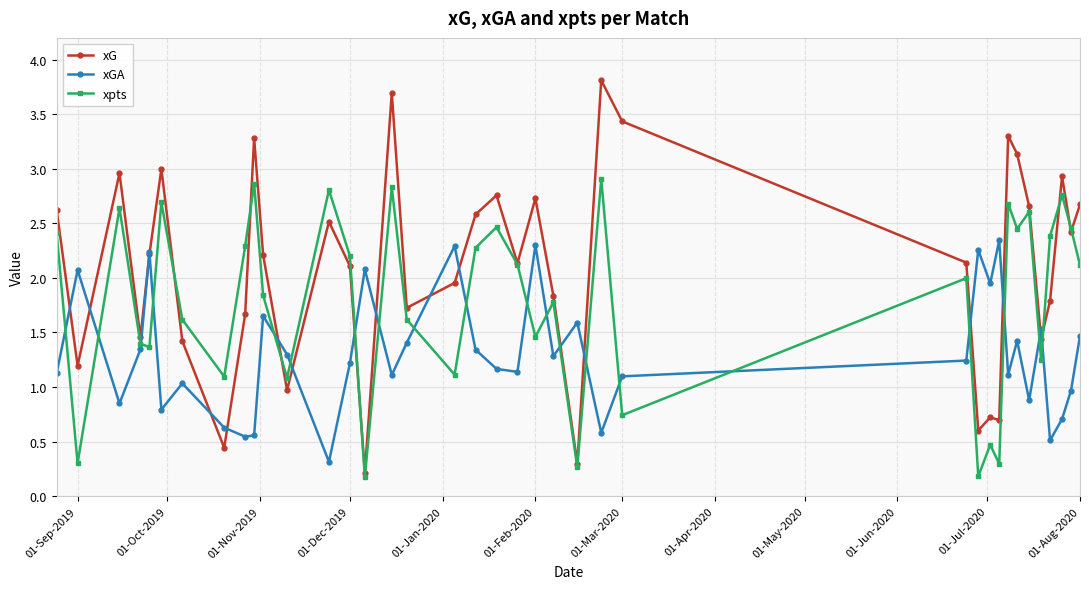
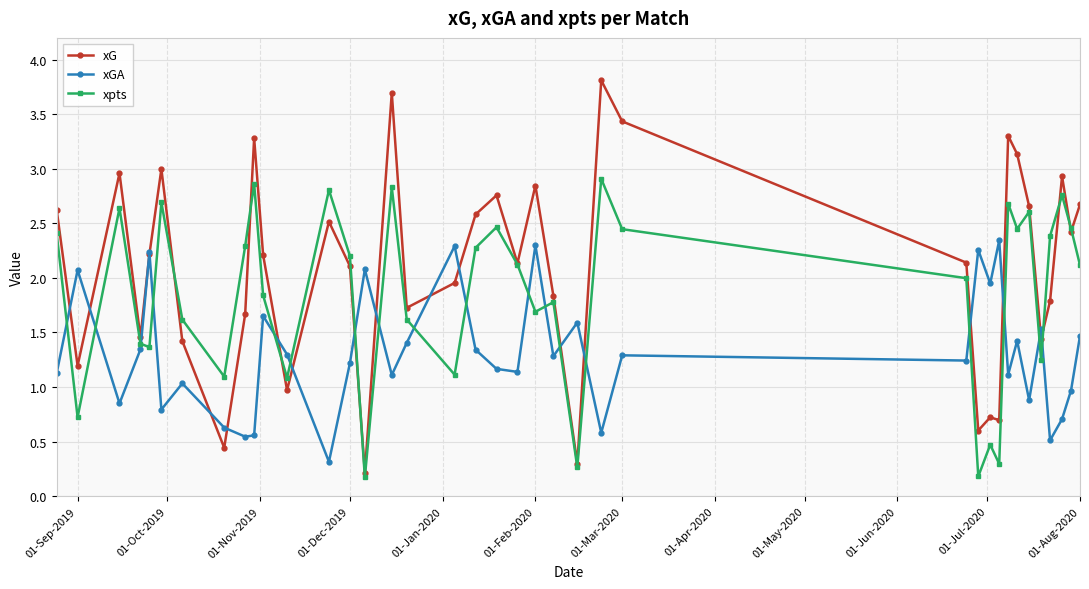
  {
    "xG": {
      "01-Sep-2019": 1.20,
      "01-Dec-2019": 2.11,
-     "01-Feb-2020": 2.73,
+     "01-Feb-2020": 2.85,
      "01-Mar-2020": 3.43,
      "01-Aug-2020": 2.67
    },
    "xGA": {
      "01-Sep-2019": 2.07,
      "01-Dec-2019": 1.22,
      "01-Feb-2020": 2.30,
-     "01-Mar-2020": 1.10,
+     "01-Mar-2020": 1.29,
      "01-Aug-2020": 1.47
    },
    "xpts": {
-     "01-Sep-2019": 0.30,
+     "01-Sep-2019": 0.72,
      "01-Dec-2019": 2.20,
-     "01-Feb-2020": 1.46,
-     "01-Mar-2020": 0.74,
+     "01-Feb-2020": 1.69,
+     "01-Mar-2020": 2.45,
      "01-Aug-2020": 2.12
    }
  }
